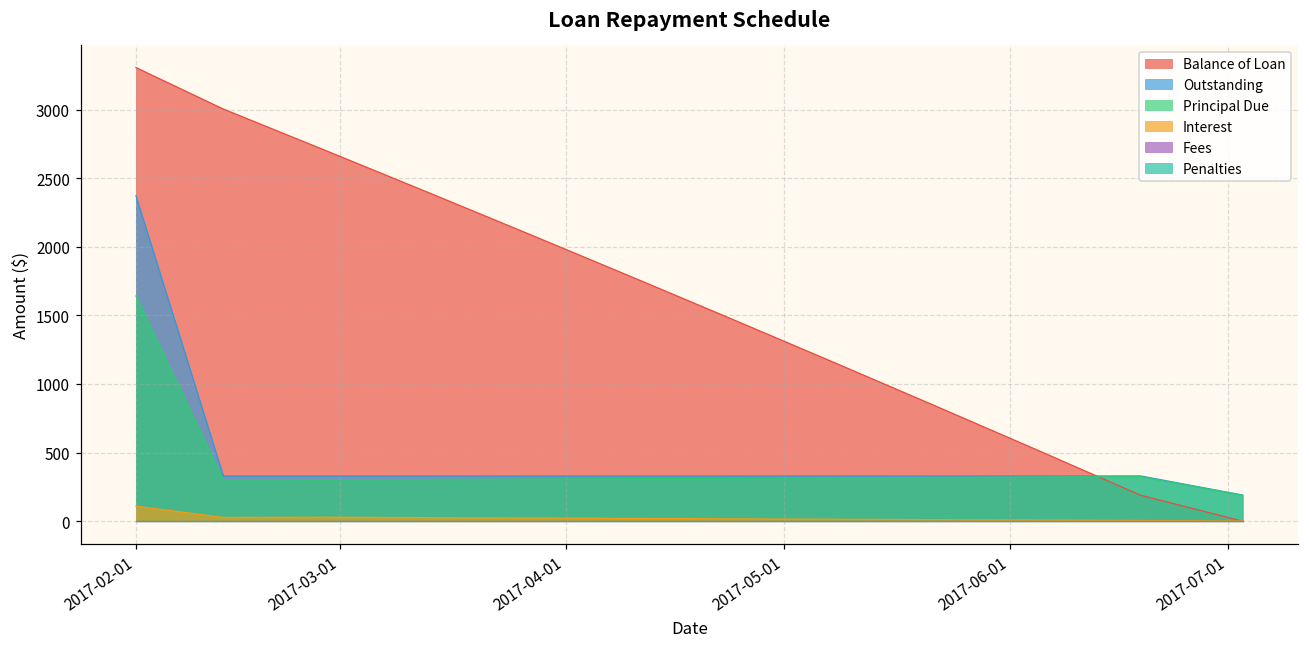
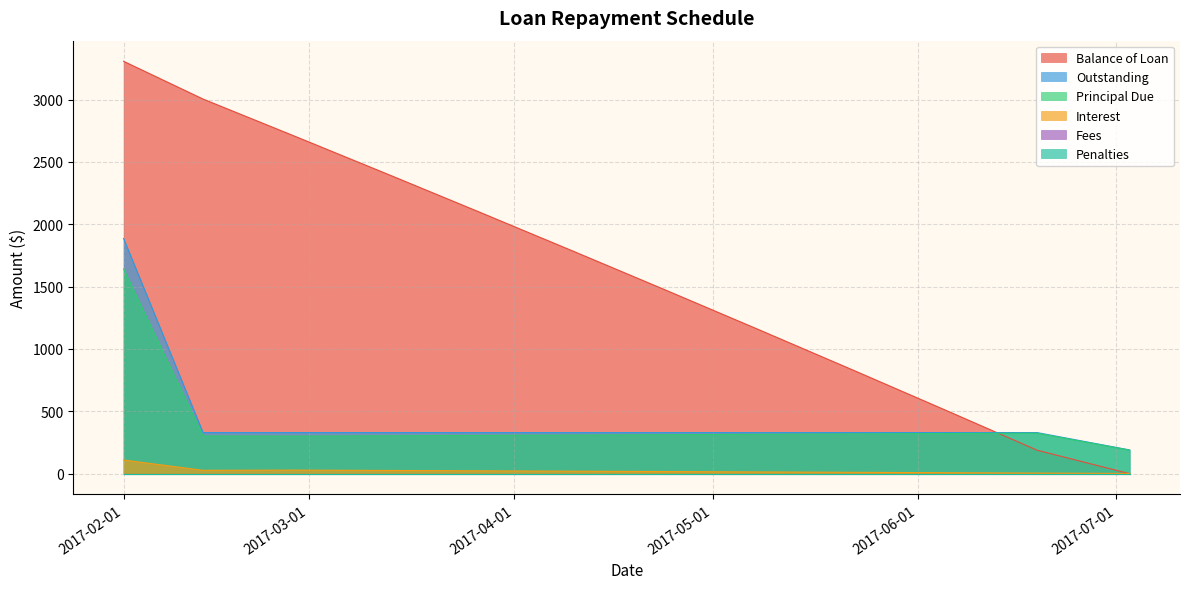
  {
    "Balance of Loan": {
      "2017-02-01": 3310
    },
    "Outstanding": {
-     "2017-02-01": 2370
+     "2017-02-01": 1890
    },
    "Interest": {
      "2017-02-01": 110
    }
  }
